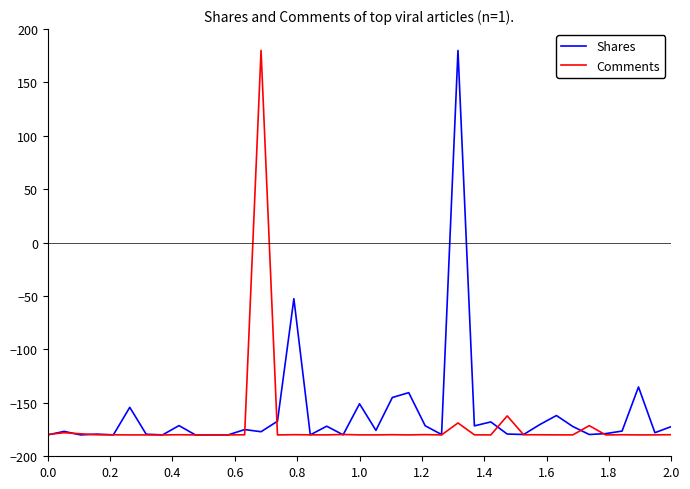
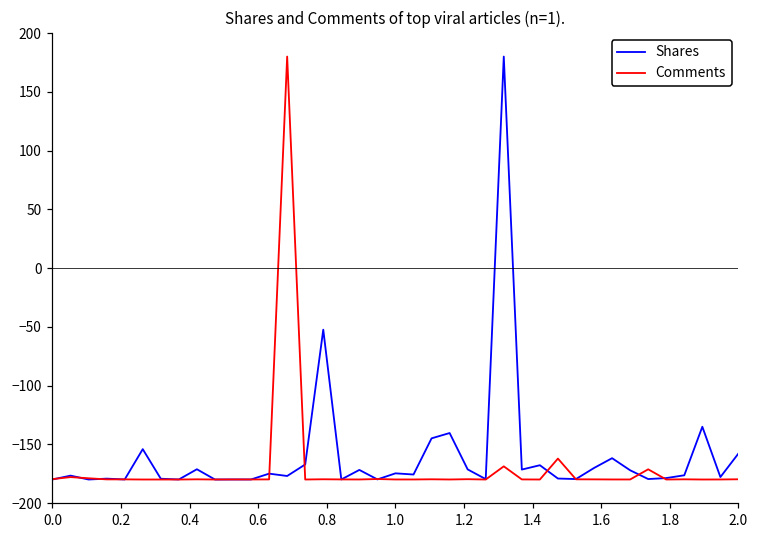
  {
    "Shares": {
-     "1.0": -151,
-     "2.0": -172
+     "1.0": -175,
+     "2.0": -158
    },
    "Comments": {
      "1.0": -180,
      "2.0": -180
    }
  }
